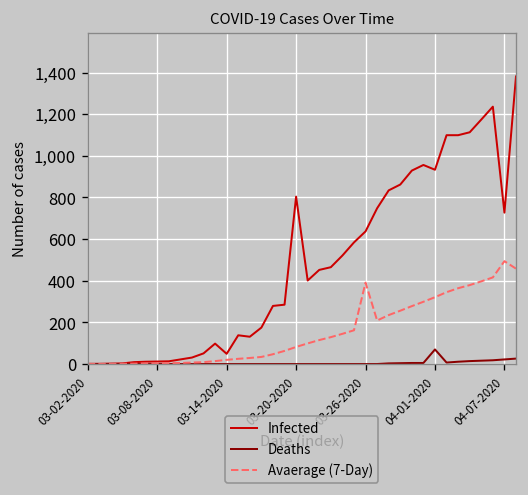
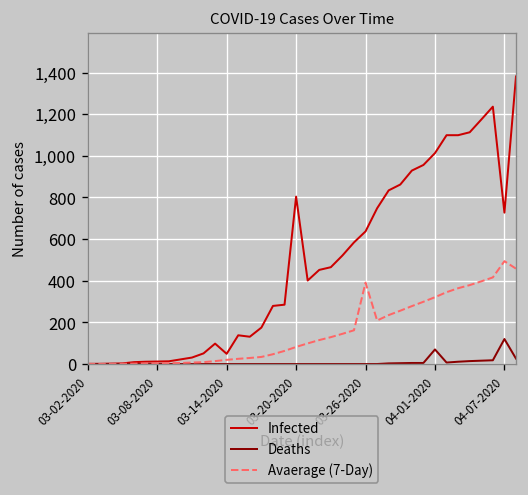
  {
    "Infected": {
      "03-14-2020": "50",
      "03-20-2020": "800",
      "03-26-2020": "640",
-     "04-01-2020": "930",
+     "04-01-2020": "1,010",
      "04-07-2020": "730"
    },
    "Deaths": {
      "03-14-2020": "0",
      "03-20-2020": "0",
      "03-26-2020": "0",
      "04-01-2020": "70",
-     "04-07-2020": "20"
+     "04-07-2020": "120"
    },
    "Avaerage (7-Day)": {
      "03-14-2020": "20",
      "03-20-2020": "80",
      "03-26-2020": "390",
      "04-01-2020": "320",
      "04-07-2020": "490"
    }
  }
